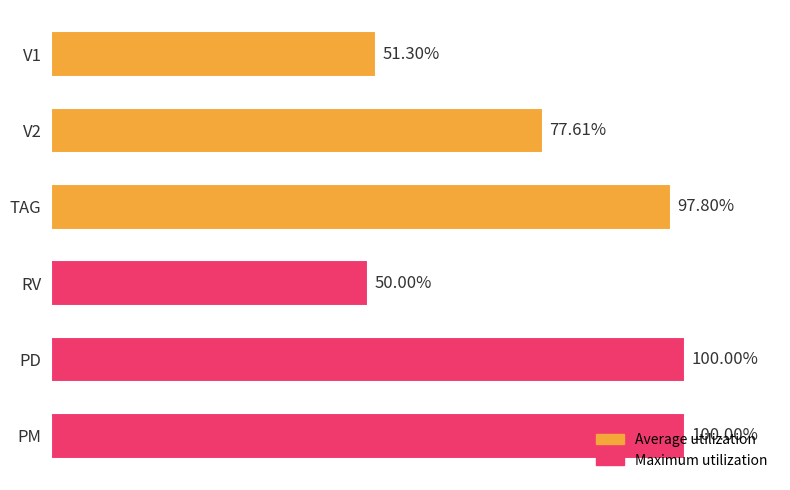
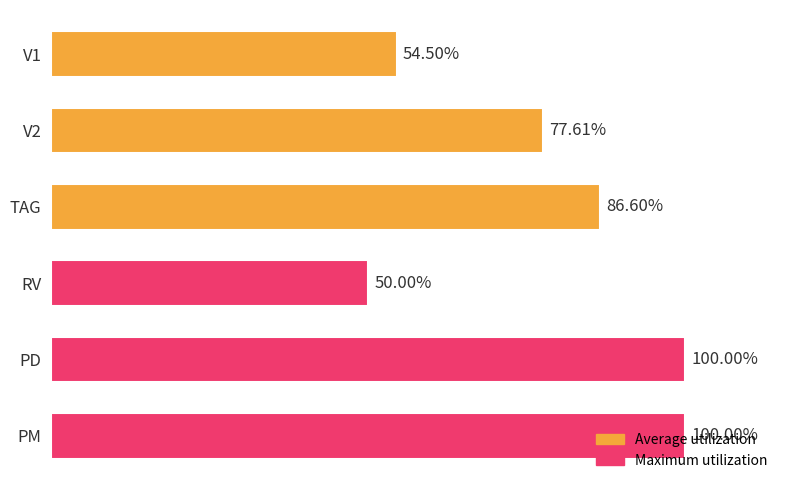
  {
-   "V1": "51.30%",
+   "V1": "54.50%",
    "V2": "77.61%",
-   "TAG": "97.80%",
+   "TAG": "86.60%",
    "RV": "50.00%",
    "PD": "100.00%",
    "PM": "100.00%"
  }
